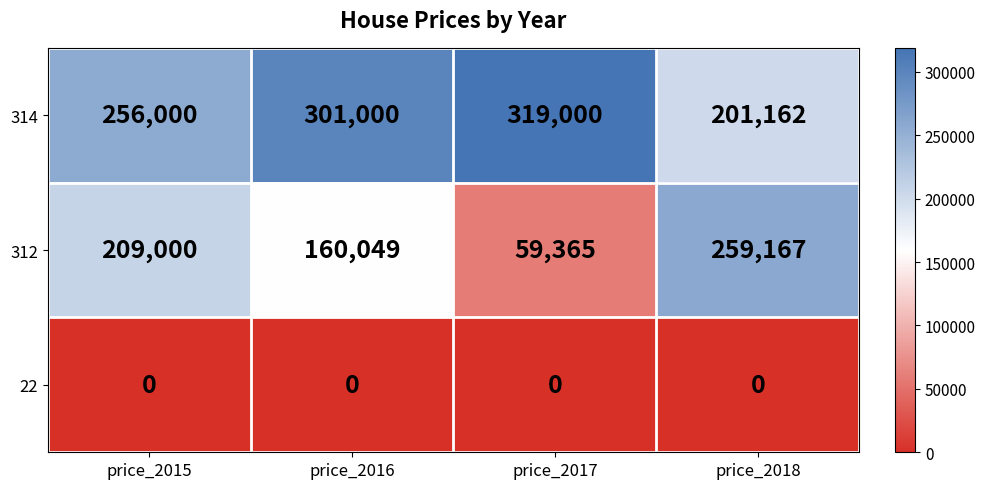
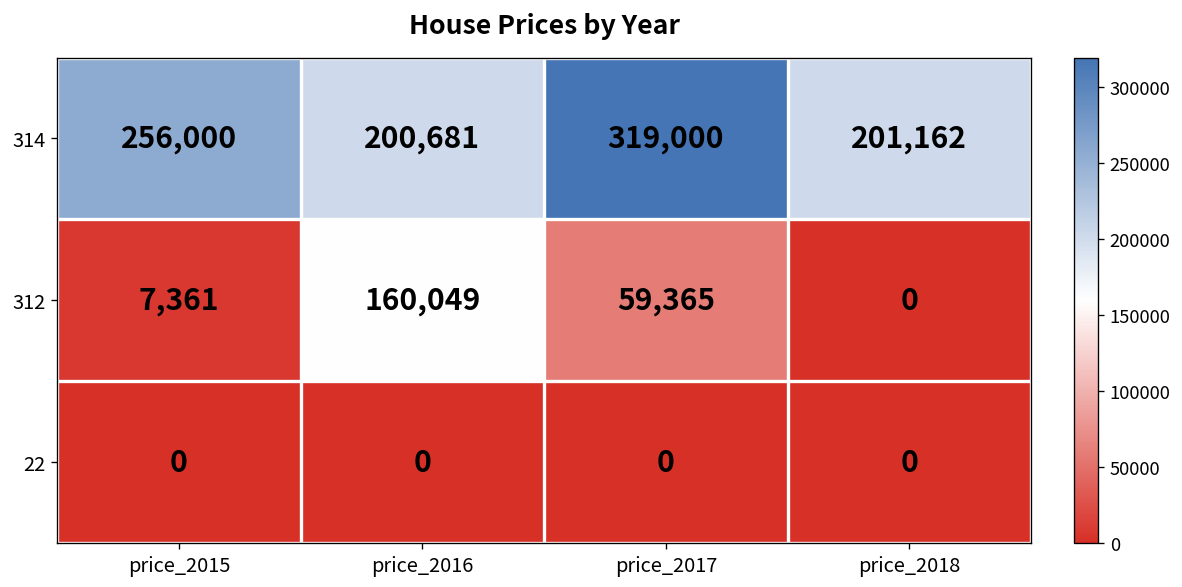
  {
    "314": {
      "price_2015": "256,000",
-     "price_2016": "301,000",
+     "price_2016": "200,681",
      "price_2017": "319,000",
      "price_2018": "201,162"
    },
    "312": {
-     "price_2015": "209,000",
+     "price_2015": "7,361",
      "price_2016": "160,049",
      "price_2017": "59,365",
-     "price_2018": "259,167"
+     "price_2018": "0"
    },
    "22": {
      "price_2015": "0",
      "price_2016": "0",
      "price_2017": "0",
      "price_2018": "0"
    }
  }
